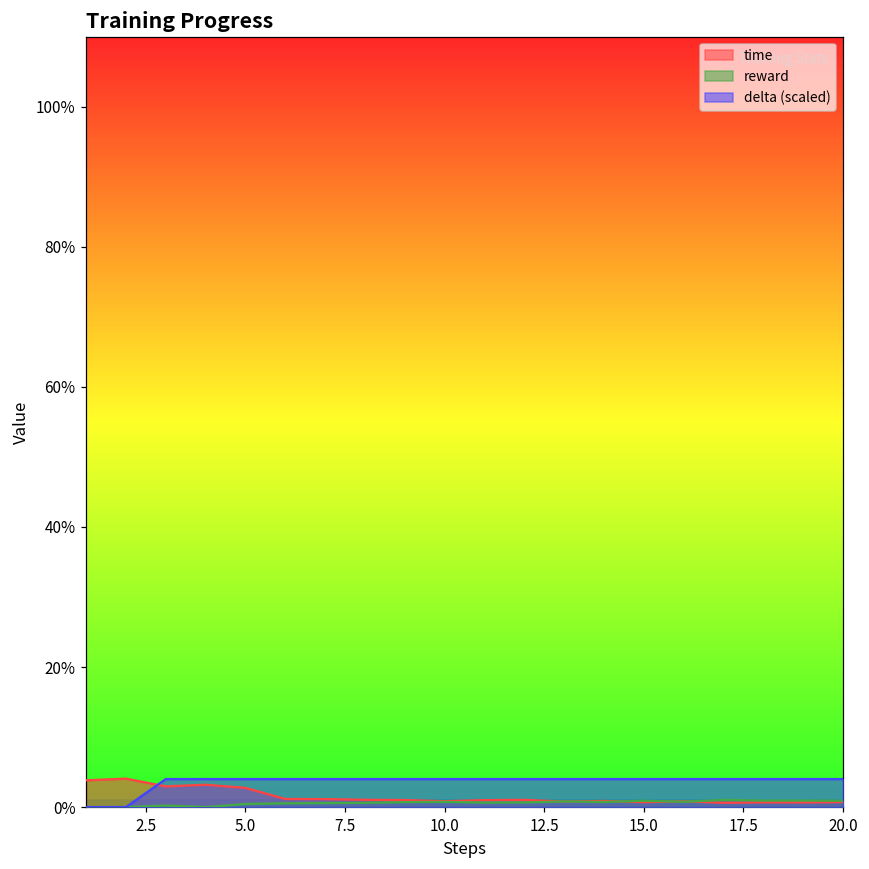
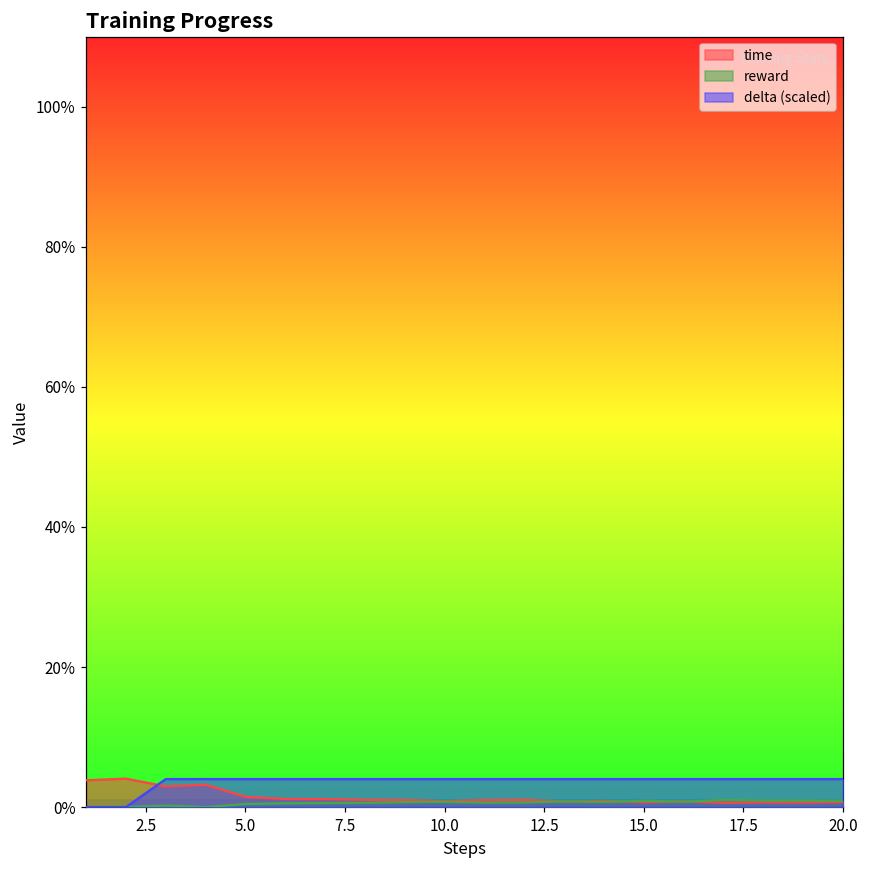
  {
    "time": {
-     "5.0": "3%"
+     "5.0": "1%"
    },
    "delta (scaled)": {
      "5.0": "4%",
      "10.0": "4%",
      "15.0": "4%",
      "20.0": "4%"
    }
  }
